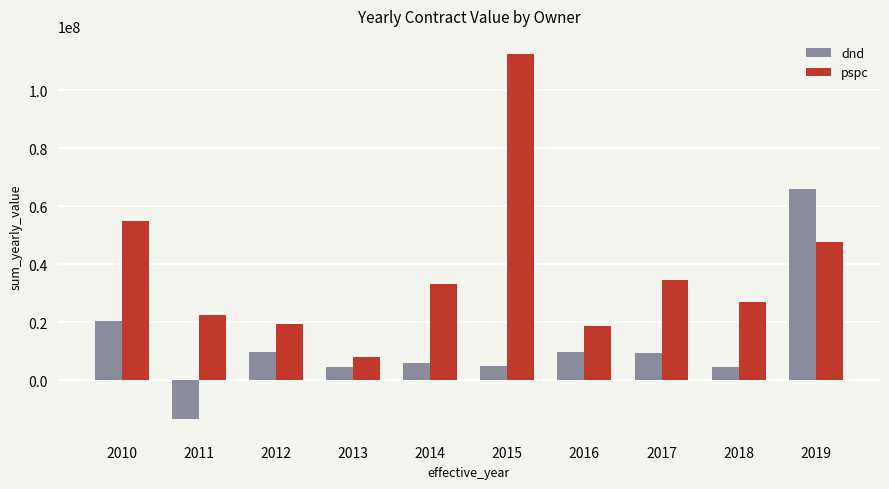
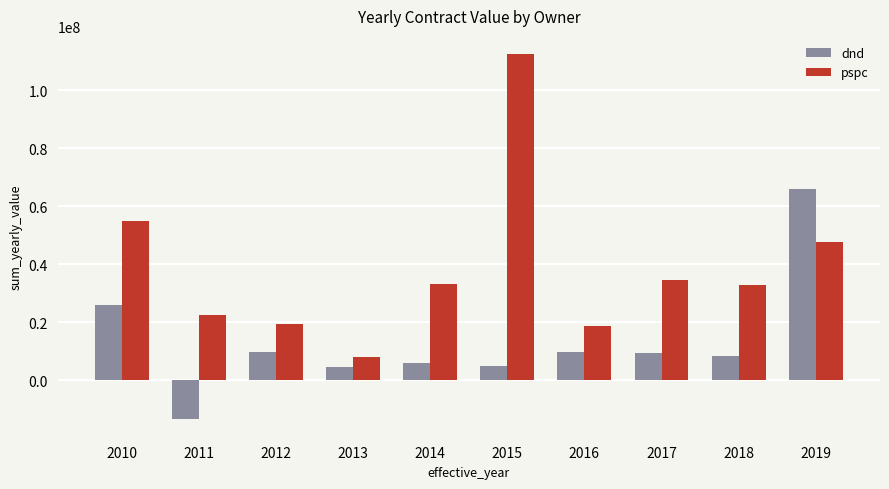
  {
    "dnd": {
-     "2010": 21000000,
+     "2010": 26000000,
      "2011": -13000000,
      "2012": 10000000,
      "2013": 4000000,
      "2014": 6000000,
      "2015": 5000000,
      "2016": 10000000,
      "2017": 9000000,
-     "2018": 5000000,
+     "2018": 8000000,
      "2019": 66000000
    },
    "pspc": {
      "2010": 55000000,
      "2011": 22000000,
      "2012": 20000000,
      "2013": 8000000,
      "2014": 33000000,
      "2015": 113000000,
      "2016": 19000000,
      "2017": 35000000,
-     "2018": 27000000,
+     "2018": 33000000,
      "2019": 48000000
    }
  }
